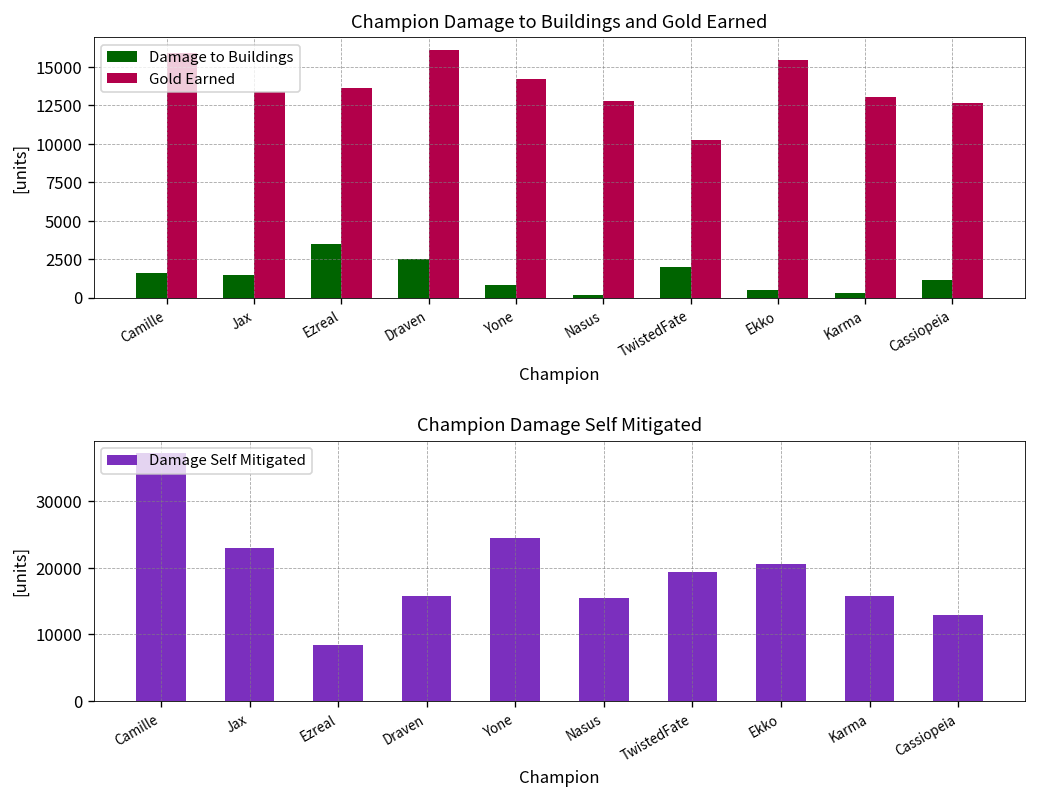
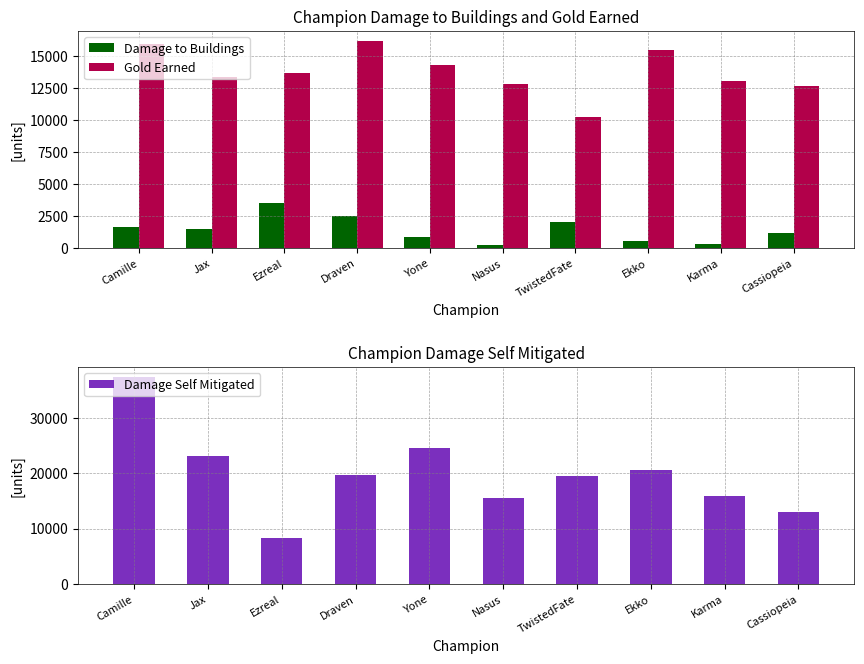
  {
    "Champion Damage to Buildings and Gold Earned": {
      "Damage to Buildings": {
        "Camille": 1600,
        "Jax": 1500,
        "Ezreal": 3500,
        "Draven": 2500,
        "Yone": 900,
        "TwistedFate": 2000,
        "Ekko": 500,
        "Karma": 300,
        "Cassiopeia": 1100
      },
      "Gold Earned": {
        "Ezreal": 13600,
        "Draven": 16100,
        "Yone": 14200,
        "Nasus": 12800,
        "TwistedFate": 10300,
        "Ekko": 15400,
        "Karma": 13000,
        "Cassiopeia": 12700
      }
    },
    "Champion Damage Self Mitigated": {
      "Jax": 23000,
      "Ezreal": 8000,
-     "Draven": 16000,
+     "Draven": 20000,
      "Yone": 24000,
      "Nasus": 16000,
      "TwistedFate": 19000,
      "Ekko": 21000,
      "Karma": 16000,
      "Cassiopeia": 13000
    }
  }
